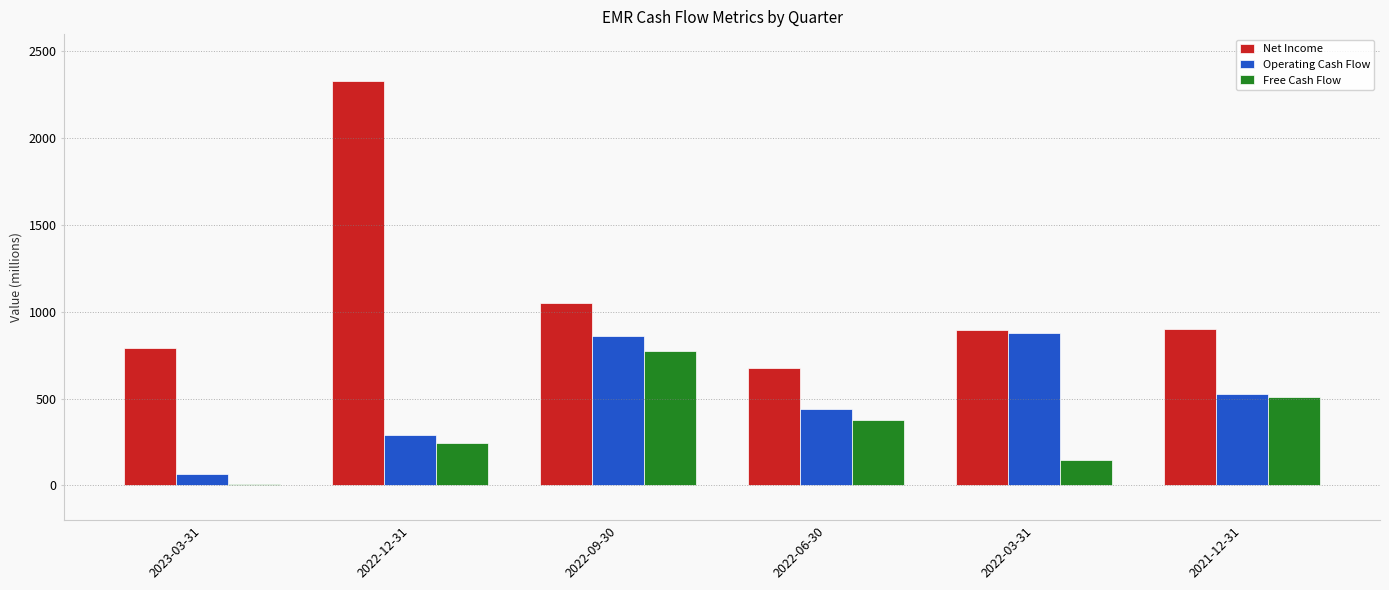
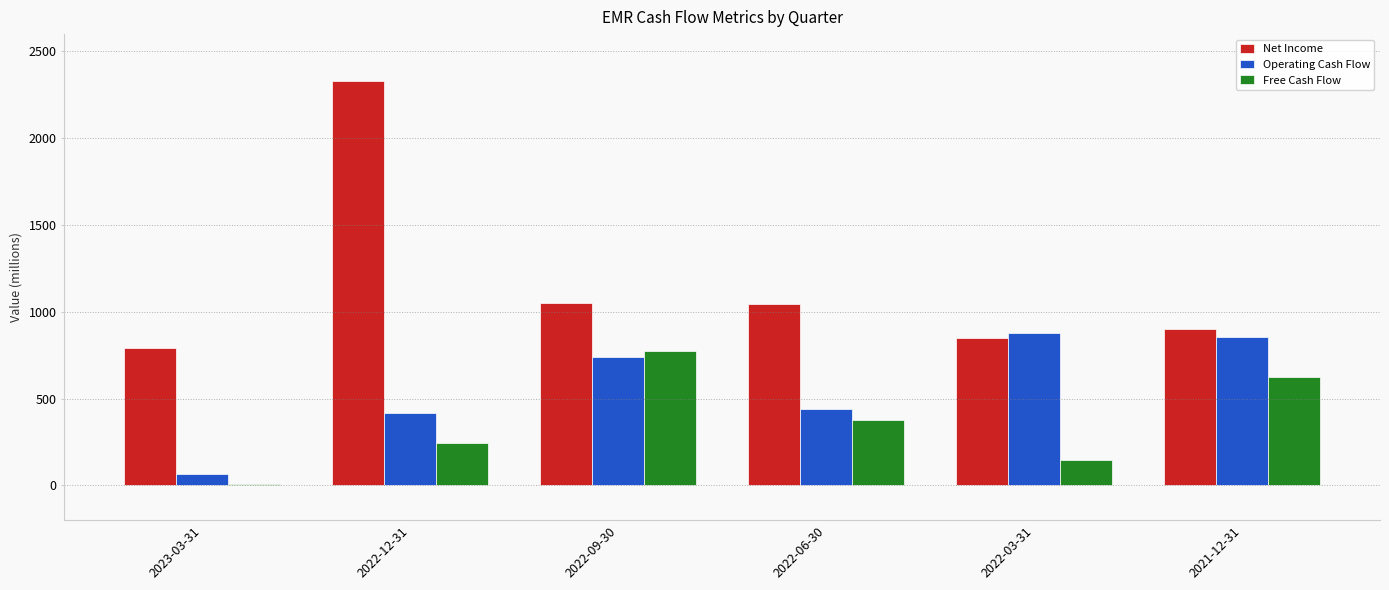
  {
    "Net Income": {
      "2023-03-31": 790,
      "2022-12-31": 2330,
      "2022-09-30": 1050,
-     "2022-06-30": 670,
-     "2022-03-31": 900,
+     "2022-06-30": 1050,
+     "2022-03-31": 850,
      "2021-12-31": 900
    },
    "Operating Cash Flow": {
      "2023-03-31": 70,
-     "2022-12-31": 290,
-     "2022-09-30": 860,
+     "2022-12-31": 420,
+     "2022-09-30": 740,
      "2022-06-30": 440,
      "2022-03-31": 880,
-     "2021-12-31": 530
+     "2021-12-31": 860
    },
    "Free Cash Flow": {
      "2022-12-31": 250,
      "2022-09-30": 780,
      "2022-06-30": 380,
      "2022-03-31": 150,
-     "2021-12-31": 510
+     "2021-12-31": 620
    }
  }
